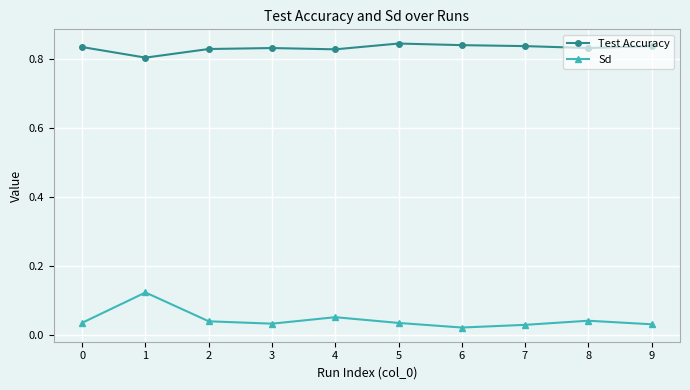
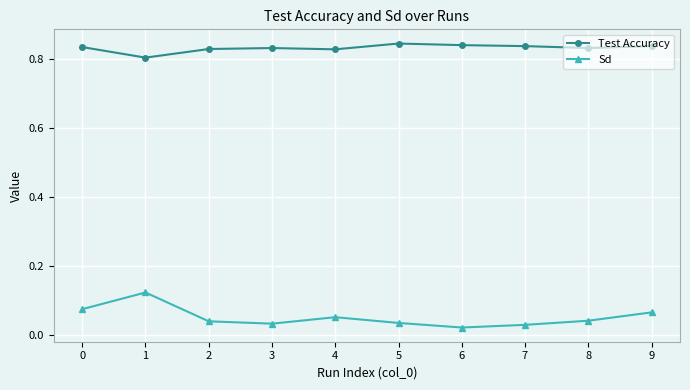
  {
    "Test Accuracy": {
      "0": 0.83,
      "1": 0.80,
      "2": 0.83,
      "3": 0.83,
      "4": 0.83,
      "5": 0.84,
      "6": 0.84,
      "7": 0.84
    },
    "Sd": {
-     "0": 0.03,
+     "0": 0.07,
      "1": 0.12,
      "2": 0.04,
      "3": 0.03,
      "4": 0.05,
      "5": 0.03,
      "6": 0.02,
      "7": 0.03,
      "8": 0.04,
-     "9": 0.03
+     "9": 0.06
    }
  }
